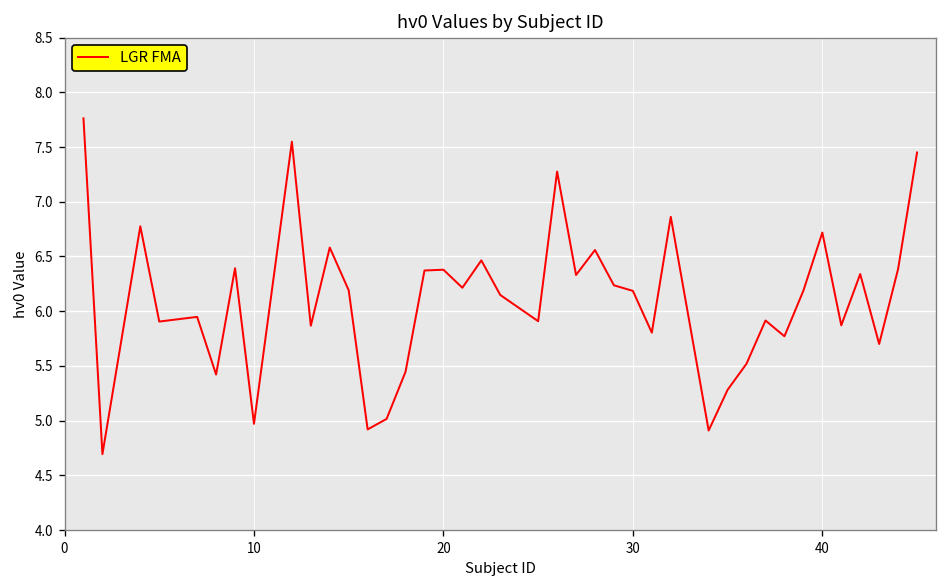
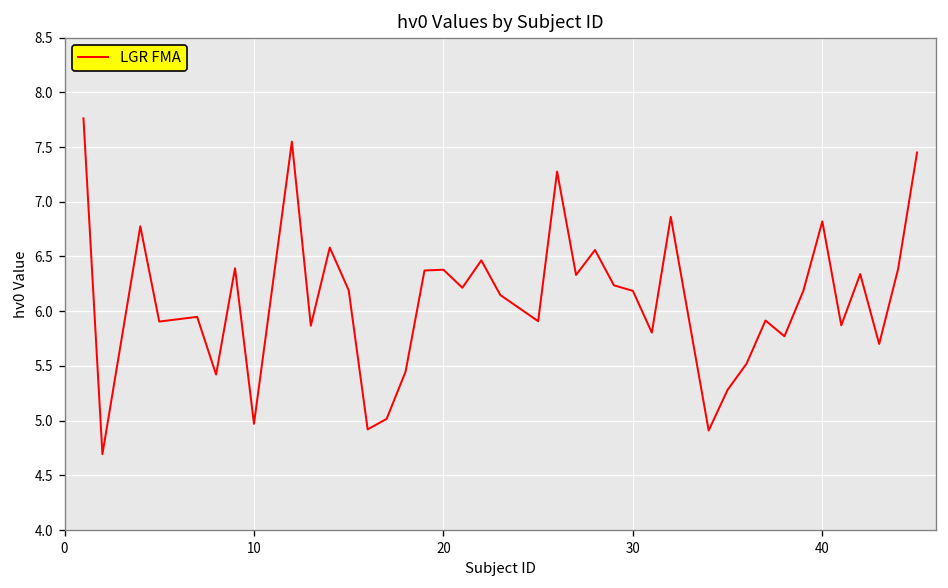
  {
    "10": 5.0,
    "20": 6.4,
    "30": 6.2,
-   "40": 6.7
+   "40": 6.8
  }
